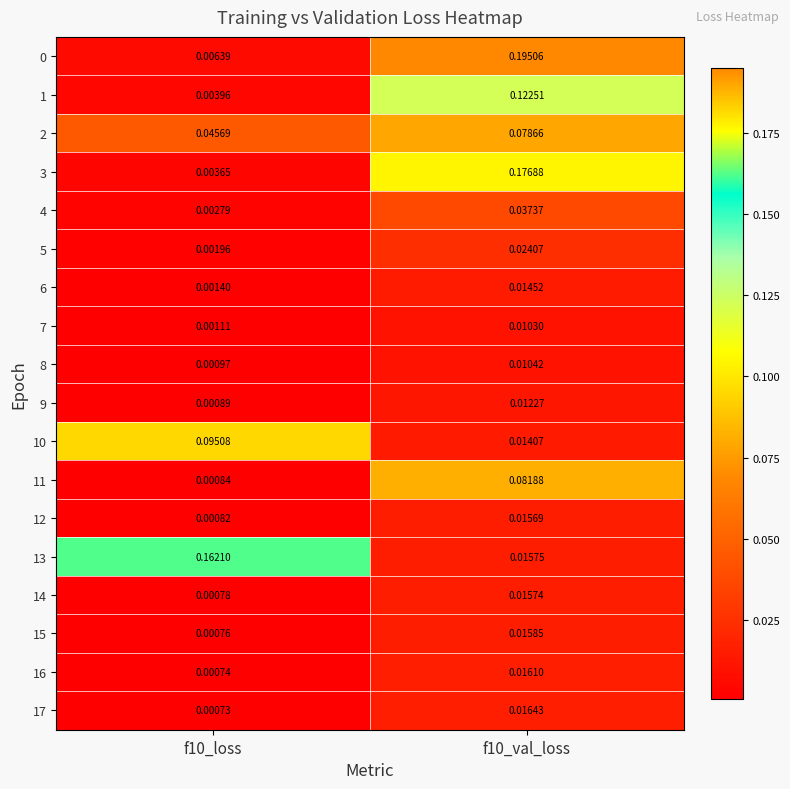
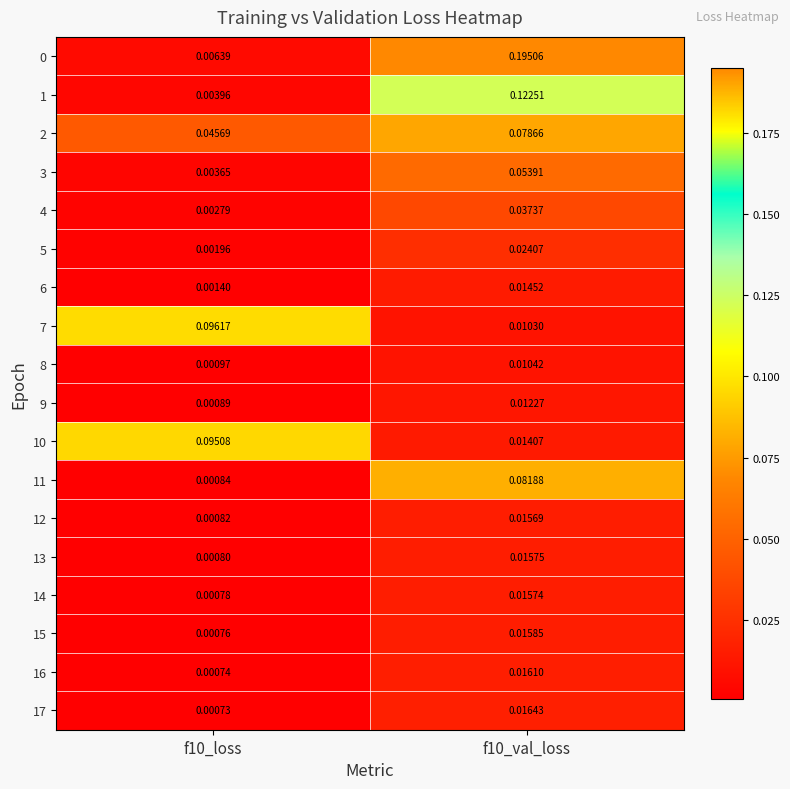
  {
    "0": {
      "f10_loss": 0.00639,
      "f10_val_loss": 0.19506
    },
    "1": {
      "f10_loss": 0.00396,
      "f10_val_loss": 0.12251
    },
    "2": {
      "f10_loss": 0.04569,
      "f10_val_loss": 0.07866
    },
    "3": {
      "f10_loss": 0.00365,
-     "f10_val_loss": 0.17688
+     "f10_val_loss": 0.05391
    },
    "4": {
      "f10_loss": 0.00279,
      "f10_val_loss": 0.03737
    },
    "5": {
      "f10_loss": 0.00196,
      "f10_val_loss": 0.02407
    },
    "6": {
      "f10_loss": 0.00140,
      "f10_val_loss": 0.01452
    },
    "7": {
-     "f10_loss": 0.00111,
+     "f10_loss": 0.09617,
      "f10_val_loss": 0.01030
    },
    "8": {
      "f10_loss": 0.00097,
      "f10_val_loss": 0.01042
    },
    "9": {
      "f10_loss": 0.00089,
      "f10_val_loss": 0.01227
    },
    "10": {
      "f10_loss": 0.09508,
      "f10_val_loss": 0.01407
    },
    "11": {
      "f10_loss": 0.00084,
      "f10_val_loss": 0.08188
    },
    "12": {
      "f10_loss": 0.00082,
      "f10_val_loss": 0.01569
    },
    "13": {
-     "f10_loss": 0.16210,
+     "f10_loss": 0.00080,
      "f10_val_loss": 0.01575
    },
    "14": {
      "f10_loss": 0.00078,
      "f10_val_loss": 0.01574
    },
    "15": {
      "f10_loss": 0.00076,
      "f10_val_loss": 0.01585
    },
    "16": {
      "f10_loss": 0.00074,
      "f10_val_loss": 0.01610
    },
    "17": {
      "f10_loss": 0.00073,
      "f10_val_loss": 0.01643
    }
  }
